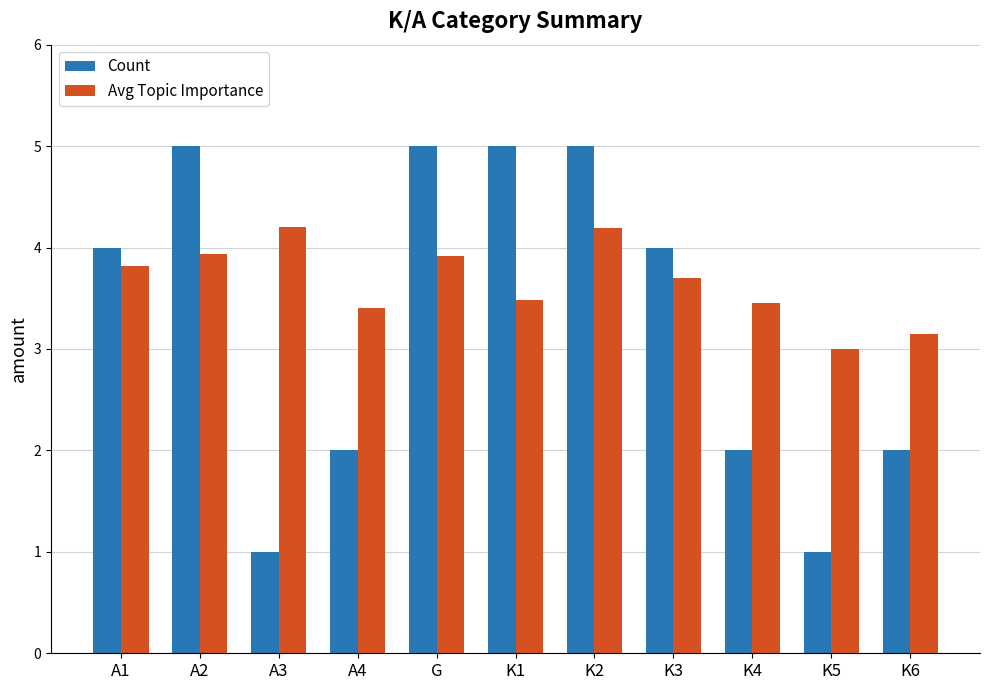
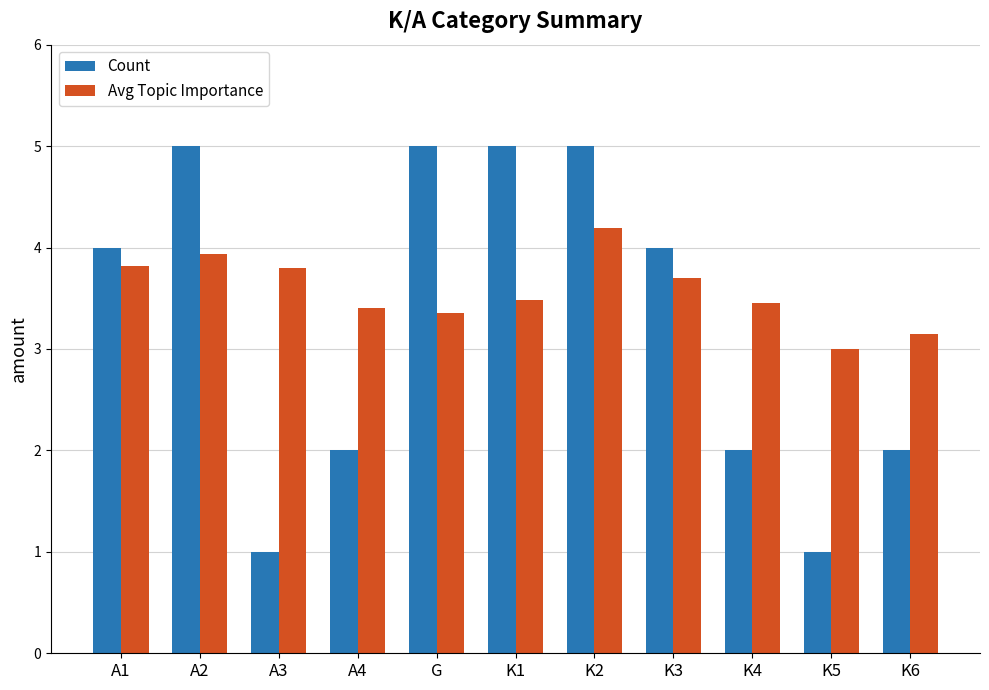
  {
    "Count": {
      "A1": 4.00,
      "A2": 5.00,
      "A3": 1.00,
      "A4": 2.00,
      "G": 5.00,
      "K1": 5.00,
      "K2": 5.00,
      "K3": 4.00,
      "K4": 2.00,
      "K5": 1.00,
      "K6": 2.00
    },
    "Avg Topic Importance": {
      "A1": 3.82,
      "A2": 3.94,
-     "A3": 4.2,
+     "A3": 3.8,
      "A4": 3.40,
-     "G": 3.92,
+     "G": 3.35,
      "K1": 3.48,
      "K2": 4.19,
      "K3": 3.70,
      "K4": 3.45,
      "K5": 3.00,
      "K6": 3.15
    }
  }
